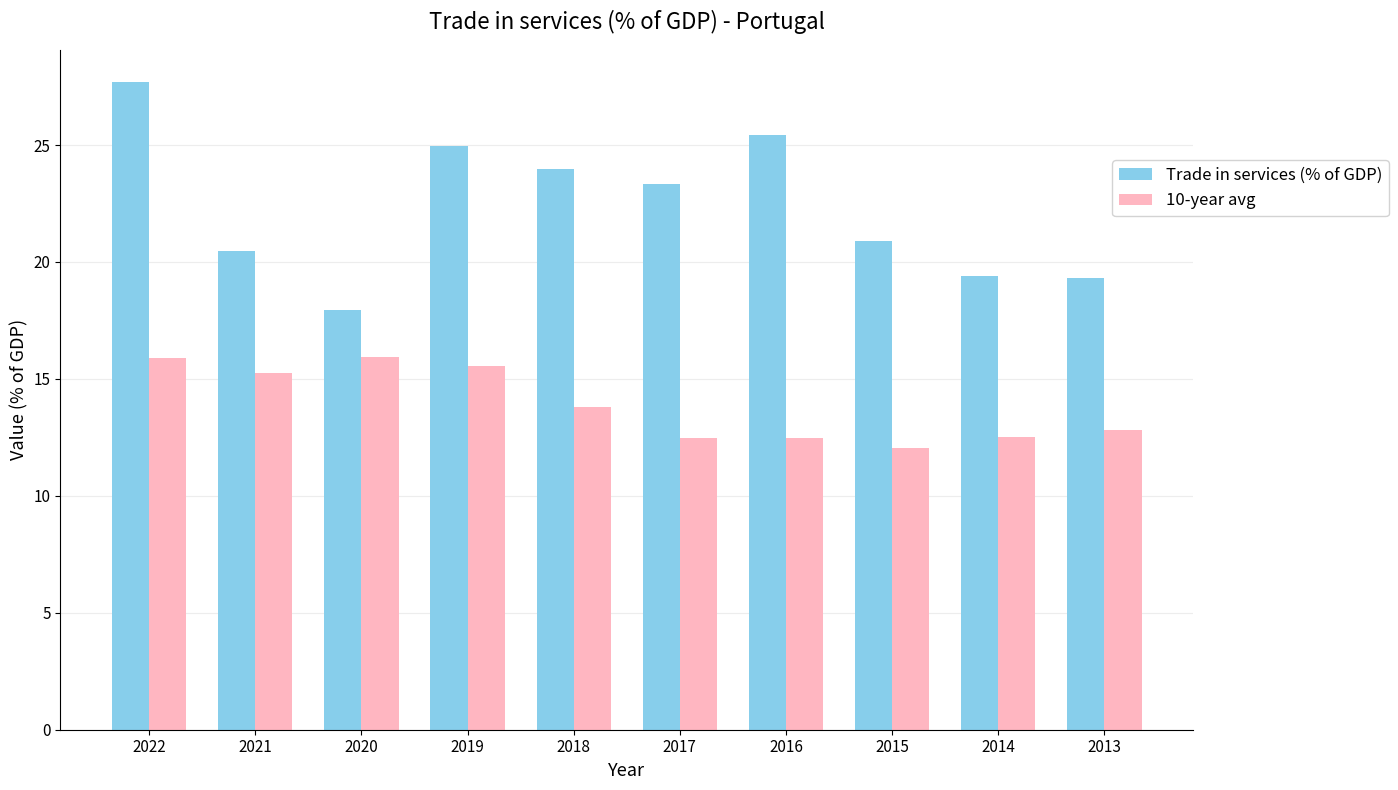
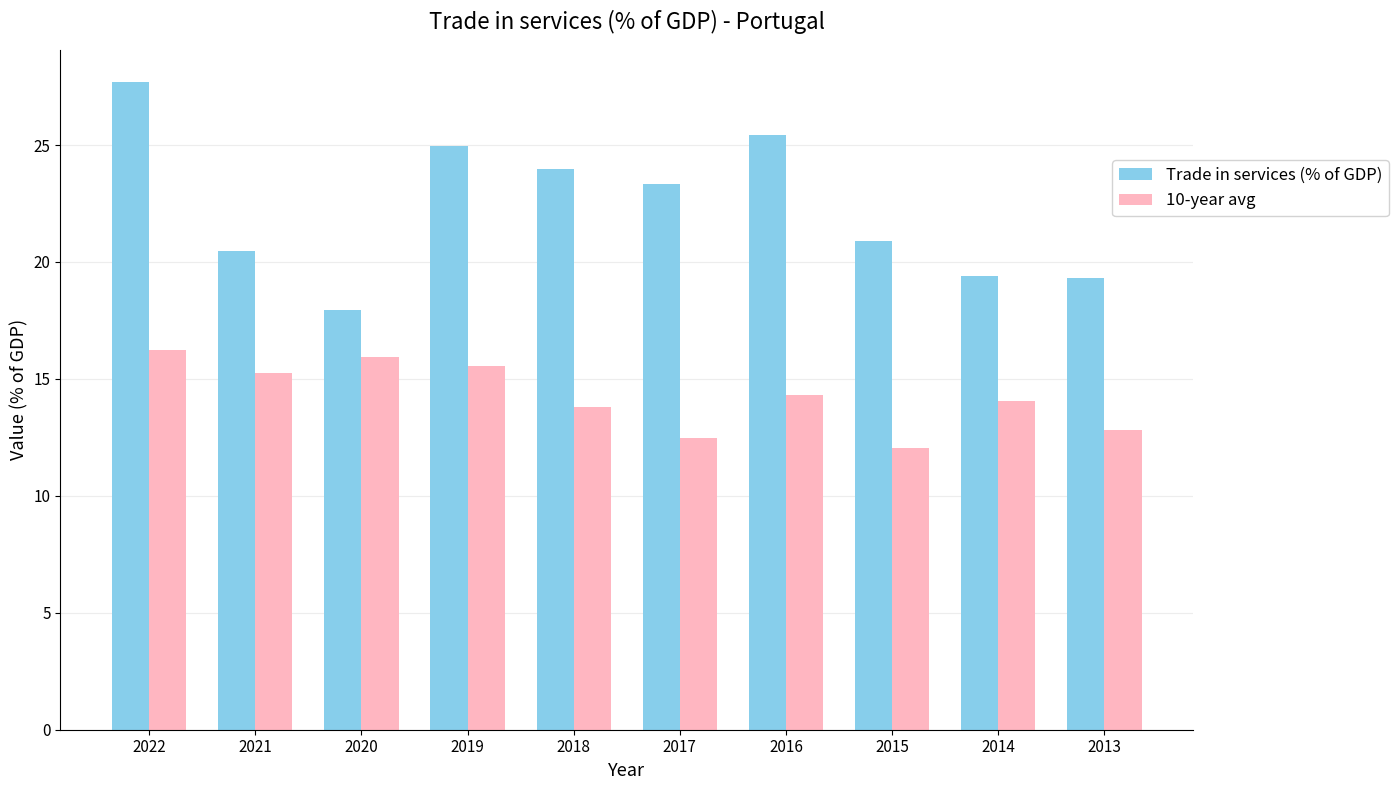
  {
    "Trade in services (% of GDP)": {
      "2022": 27.7,
      "2021": 20.4,
      "2020": 18.0,
      "2019": 24.9,
      "2018": 24.0,
      "2017": 23.3,
      "2016": 25.4,
      "2015": 20.9,
      "2014": 19.4,
      "2013": 19.3
    },
    "10-year avg": {
-     "2022": 15.9,
+     "2022": 16.2,
      "2021": 15.3,
      "2020": 15.9,
      "2019": 15.5,
      "2018": 13.8,
      "2017": 12.5,
-     "2016": 12.5,
+     "2016": 14.3,
      "2015": 12.1,
-     "2014": 12.5,
+     "2014": 14.0,
      "2013": 12.8
    }
  }
